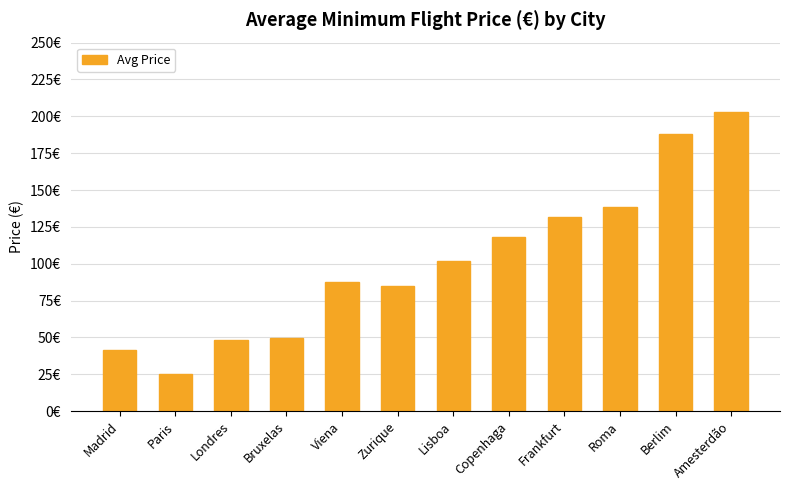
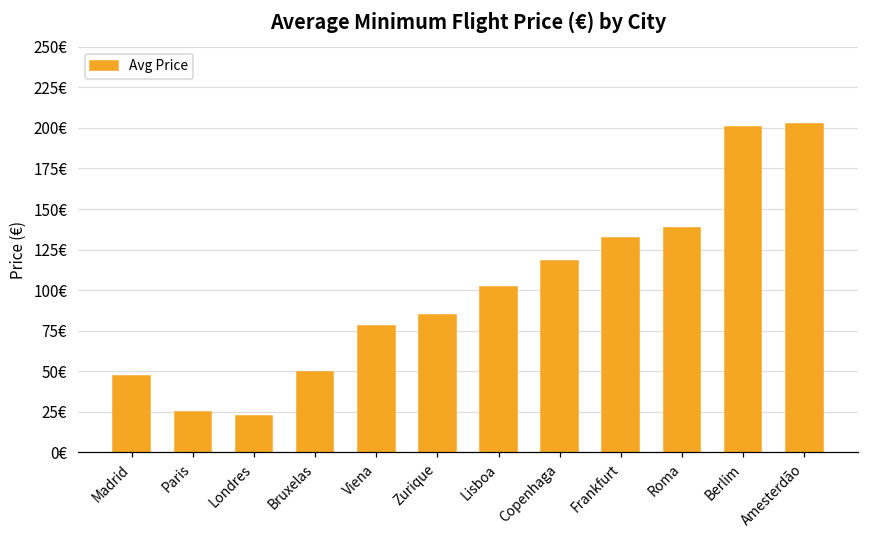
  {
-   "Madrid": "41€",
+   "Madrid": "47€",
    "Paris": "25€",
-   "Londres": "48€",
+   "Londres": "23€",
    "Bruxelas": "50€",
-   "Viena": "88€",
+   "Viena": "78€",
    "Zurique": "85€",
    "Lisboa": "102€",
    "Copenhaga": "118€",
    "Frankfurt": "132€",
    "Roma": "138€",
-   "Berlim": "188€",
+   "Berlim": "201€",
    "Amesterdão": "203€"
  }
